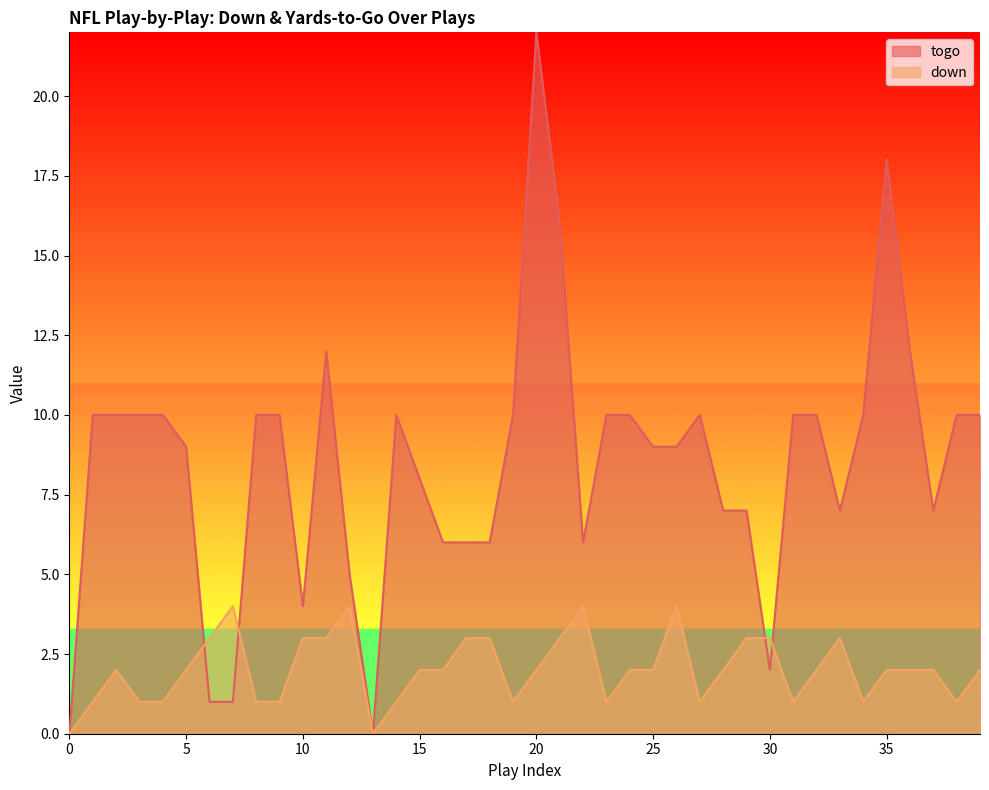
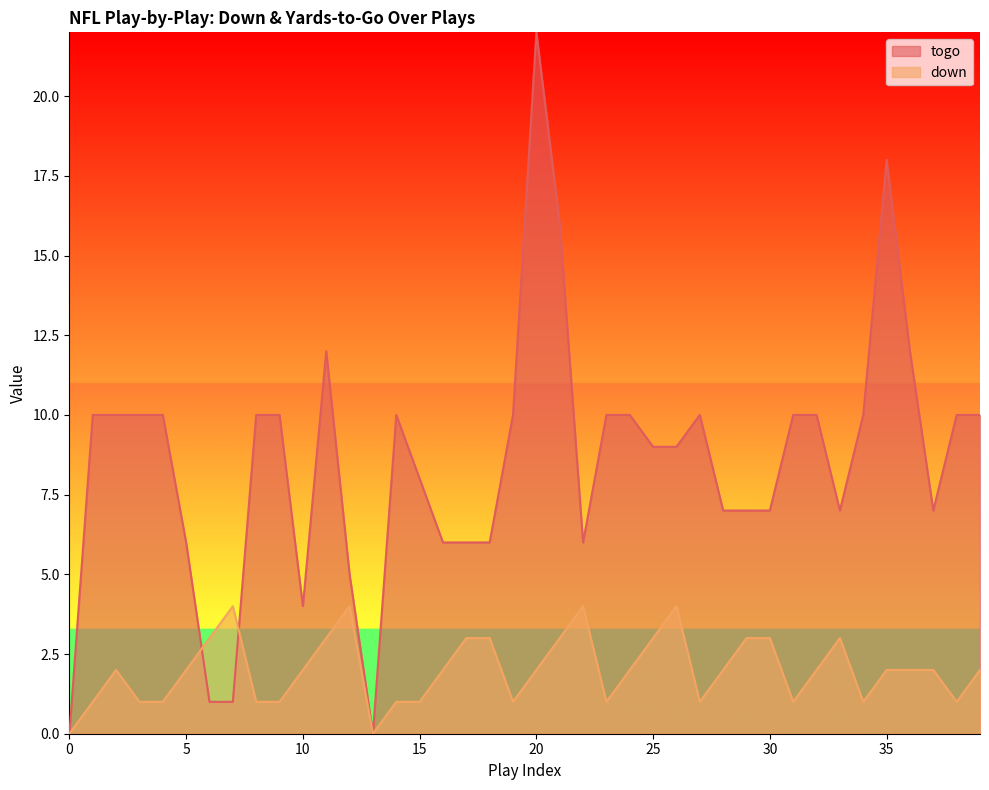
  {
    "togo": {
-     "5": 9,
+     "5": 6,
      "10": 4,
      "15": 8,
      "20": 22,
      "25": 9,
-     "30": 2,
+     "30": 7,
      "35": 18
    },
    "down": {
      "5": 2,
-     "10": 3,
-     "15": 2,
+     "10": 2,
+     "15": 1,
      "20": 2,
-     "25": 2,
+     "25": 3,
      "30": 3,
      "35": 2
    }
  }
